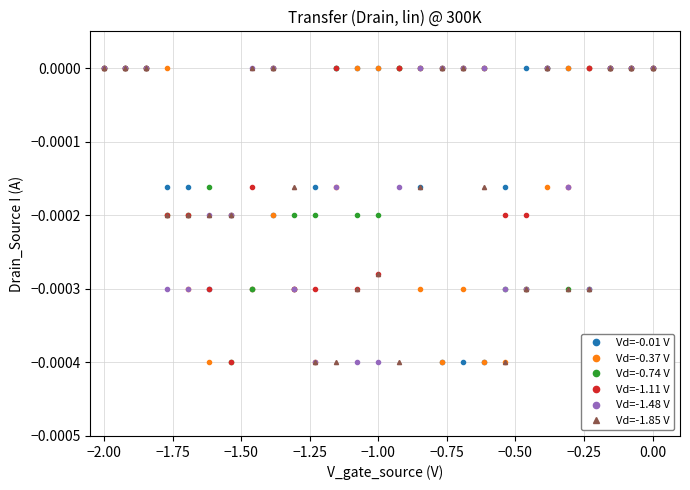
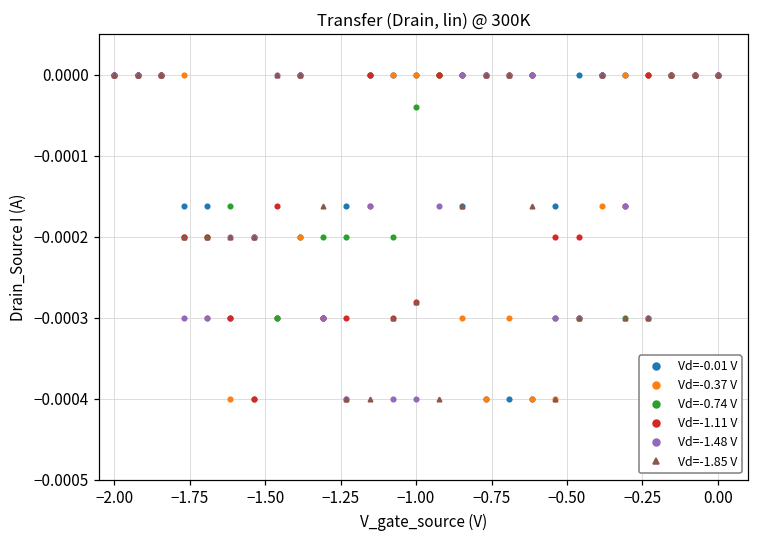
  {
    "Vd=-0.74 V": {
-     "−1.00": -0.00020
+     "−1.00": -0.00004
    },
    "Vd=-1.48 V": {
      "−1.00": -0.00040
    }
  }
